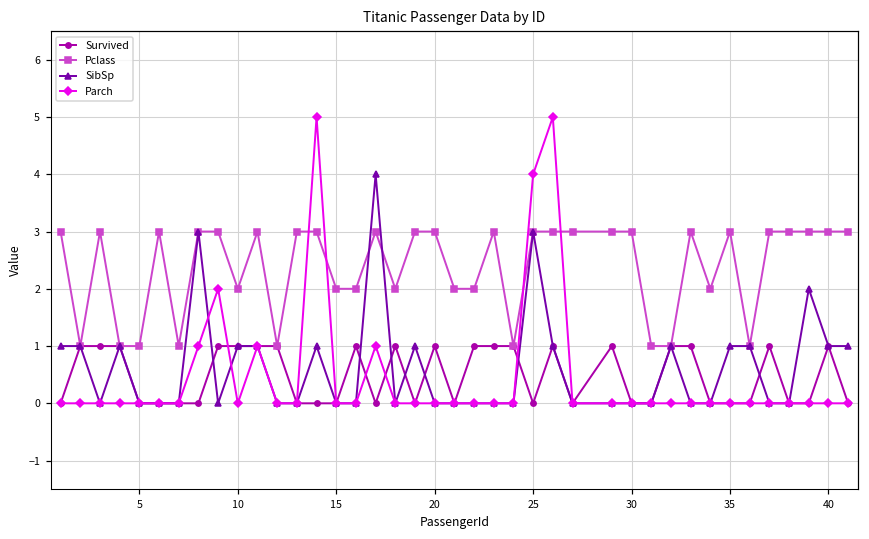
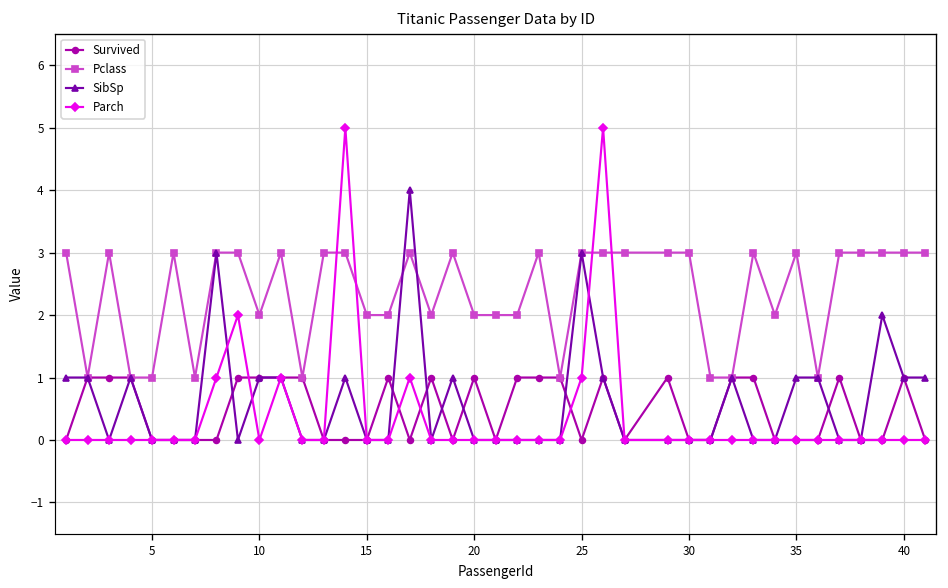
  {
    "Pclass": {
      "5": 1,
      "10": 2,
      "15": 2,
-     "20": 3,
+     "20": 2,
      "30": 3,
      "35": 3,
      "40": 3
    },
    "Parch": {
      "10": 0,
-     "25": 4,
+     "25": 1,
      "40": 0
    }
  }
